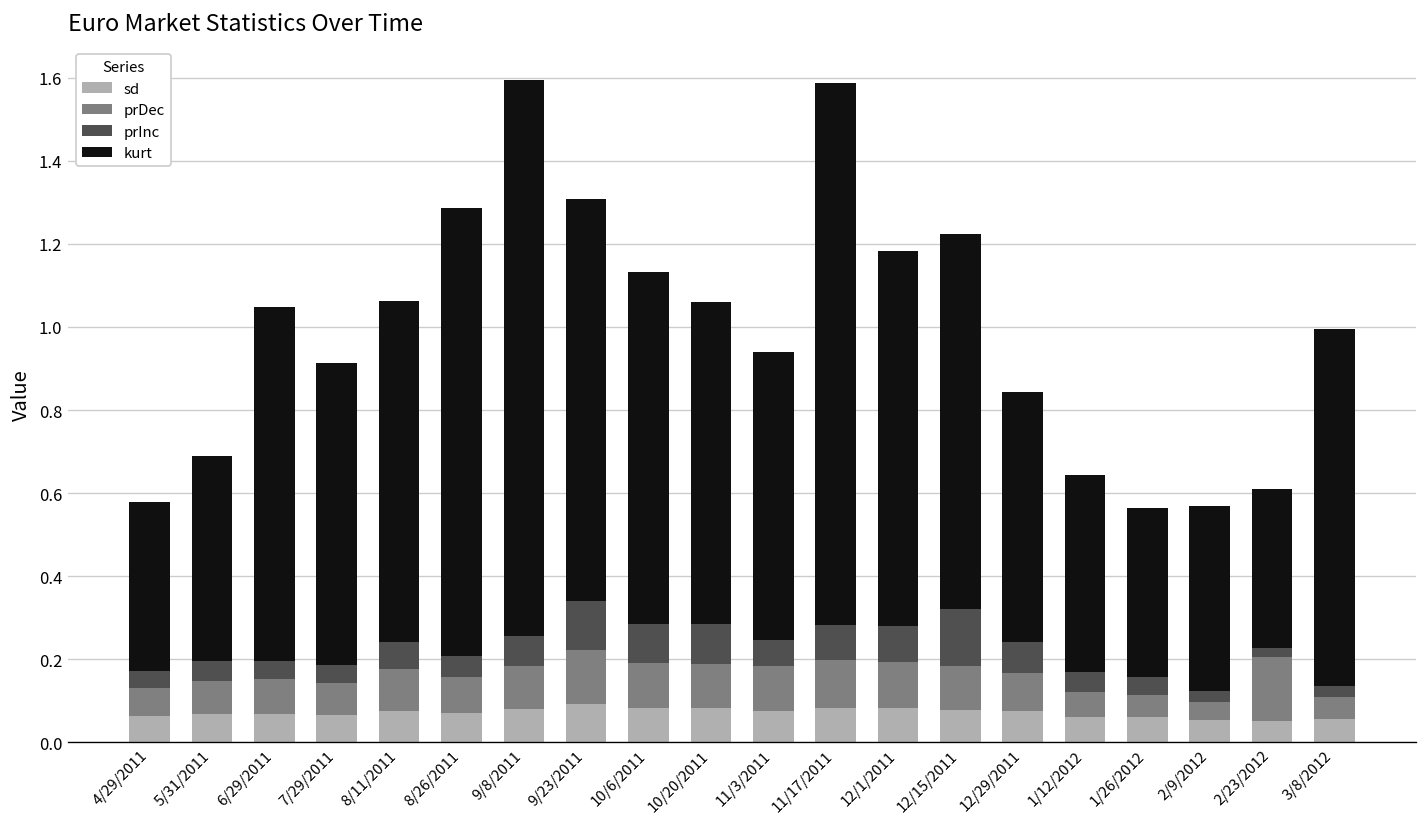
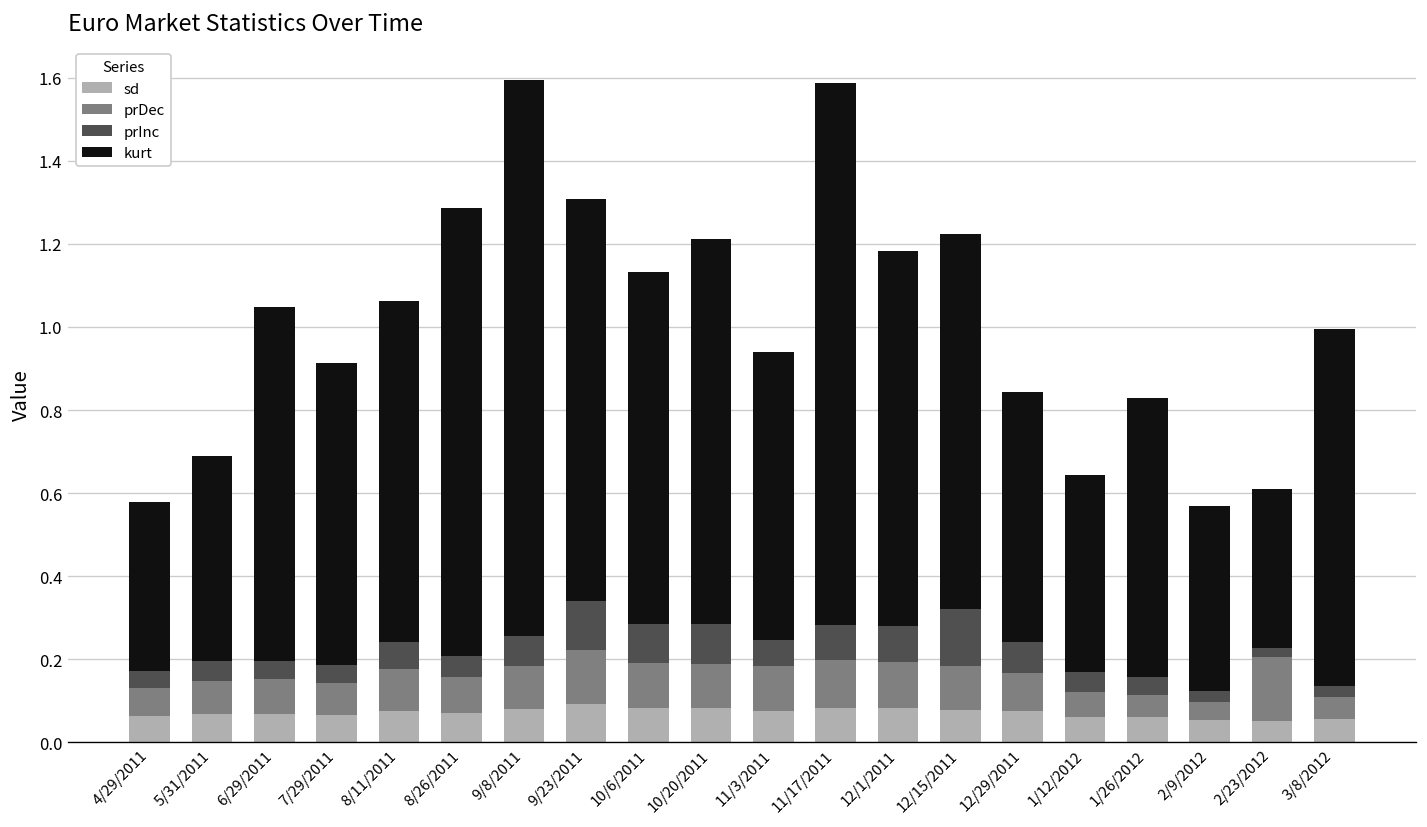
  {
    "sd": {
      "4/29/2011": 0.06,
      "5/31/2011": 0.07,
      "6/29/2011": 0.07,
      "7/29/2011": 0.07,
      "8/11/2011": 0.08,
      "8/26/2011": 0.07,
      "9/8/2011": 0.08,
      "9/23/2011": 0.09,
      "10/6/2011": 0.08,
      "10/20/2011": 0.08,
      "11/3/2011": 0.08,
      "11/17/2011": 0.08,
      "12/1/2011": 0.08,
      "12/15/2011": 0.08,
      "12/29/2011": 0.07,
      "1/12/2012": 0.06,
      "1/26/2012": 0.06,
      "2/9/2012": 0.05,
      "2/23/2012": 0.05,
      "3/8/2012": 0.06
    },
    "prDec": {
      "4/29/2011": 0.07,
      "5/31/2011": 0.08,
      "6/29/2011": 0.08,
      "7/29/2011": 0.08,
      "8/11/2011": 0.10,
      "8/26/2011": 0.09,
      "9/8/2011": 0.10,
      "9/23/2011": 0.13,
      "10/6/2011": 0.11,
      "10/20/2011": 0.11,
      "11/3/2011": 0.11,
      "11/17/2011": 0.12,
      "12/1/2011": 0.11,
      "12/15/2011": 0.10,
      "12/29/2011": 0.09,
      "1/12/2012": 0.06,
      "1/26/2012": 0.06,
      "2/9/2012": 0.04,
      "2/23/2012": 0.15,
      "3/8/2012": 0.05
    },
    "prInc": {
      "4/29/2011": 0.04,
      "5/31/2011": 0.05,
      "6/29/2011": 0.04,
      "7/29/2011": 0.04,
      "8/11/2011": 0.07,
      "8/26/2011": 0.05,
      "9/8/2011": 0.07,
      "9/23/2011": 0.12,
      "10/6/2011": 0.09,
      "10/20/2011": 0.10,
      "11/3/2011": 0.06,
      "11/17/2011": 0.08,
      "12/1/2011": 0.09,
      "12/15/2011": 0.14,
      "12/29/2011": 0.07,
      "1/12/2012": 0.05,
      "1/26/2012": 0.04,
      "2/9/2012": 0.03,
      "2/23/2012": 0.02,
      "3/8/2012": 0.03
    },
    "kurt": {
      "4/29/2011": 0.41,
      "5/31/2011": 0.49,
      "6/29/2011": 0.85,
      "7/29/2011": 0.73,
      "8/11/2011": 0.82,
      "8/26/2011": 1.08,
      "9/8/2011": 1.34,
      "9/23/2011": 0.97,
      "10/6/2011": 0.85,
-     "10/20/2011": 0.77,
+     "10/20/2011": 0.93,
      "11/3/2011": 0.69,
      "11/17/2011": 1.31,
      "12/1/2011": 0.90,
      "12/15/2011": 0.90,
      "12/29/2011": 0.60,
      "1/12/2012": 0.47,
-     "1/26/2012": 0.41,
+     "1/26/2012": 0.67,
      "2/9/2012": 0.45,
      "2/23/2012": 0.38,
      "3/8/2012": 0.86
    }
  }
